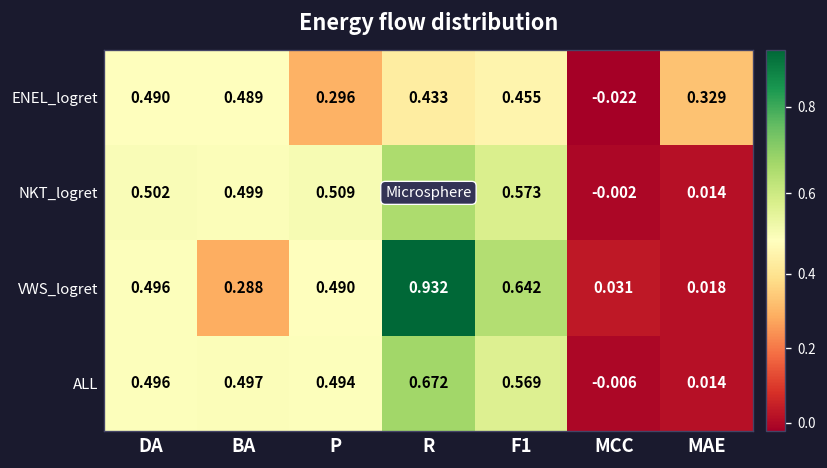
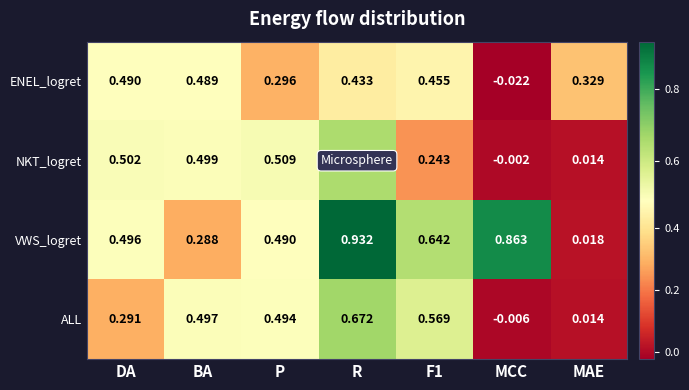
  {
    "ENEL_logret": {
      "DA": 0.490,
      "BA": 0.489,
      "P": 0.296,
      "R": 0.433,
      "F1": 0.455,
      "MCC": -0.022,
      "MAE": 0.329
    },
    "NKT_logret": {
      "DA": 0.502,
      "BA": 0.499,
      "P": 0.509,
-     "F1": 0.573,
+     "F1": 0.243,
      "MCC": -0.002,
      "MAE": 0.014
    },
    "VWS_logret": {
      "DA": 0.496,
      "BA": 0.288,
      "P": 0.490,
      "R": 0.932,
      "F1": 0.642,
-     "MCC": 0.031,
+     "MCC": 0.863,
      "MAE": 0.018
    },
    "ALL": {
-     "DA": 0.496,
+     "DA": 0.291,
      "BA": 0.497,
      "P": 0.494,
      "R": 0.672,
      "F1": 0.569,
      "MCC": -0.006,
      "MAE": 0.014
    }
  }
